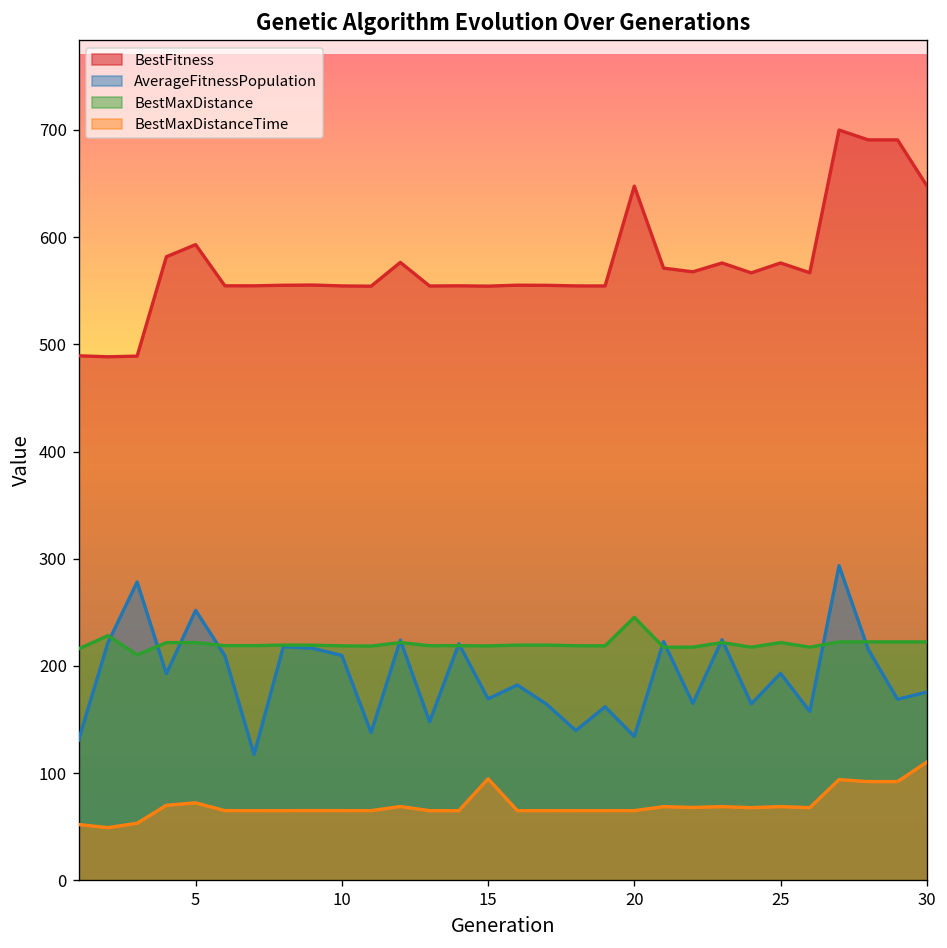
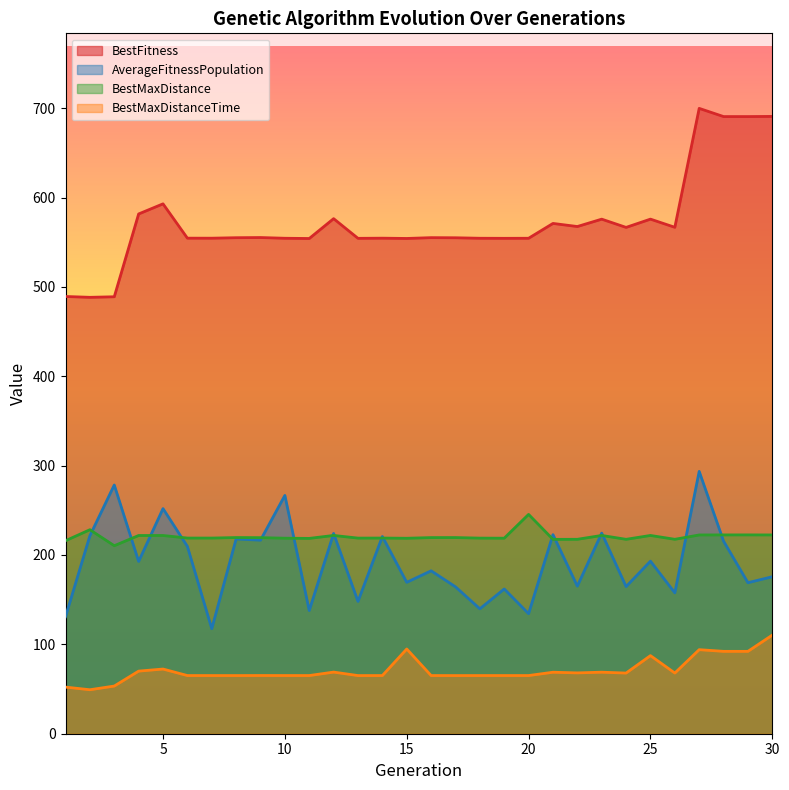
  {
    "BestFitness": {
      "5": 590,
      "10": 550,
      "15": 550,
-     "20": 650,
+     "20": 550,
      "25": 580,
-     "30": 650
+     "30": 690
    },
    "AverageFitnessPopulation": {
      "5": 250,
-     "10": 210,
+     "10": 270,
      "15": 170,
      "20": 130,
      "25": 190,
      "30": 180
    },
    "BestMaxDistance": {
      "5": 220,
      "10": 220,
      "15": 220,
      "20": 250,
      "25": 220,
      "30": 220
    },
    "BestMaxDistanceTime": {
      "5": 70,
      "10": 70,
      "15": 90,
      "20": 70,
-     "25": 70,
+     "25": 90,
      "30": 110
    }
  }
